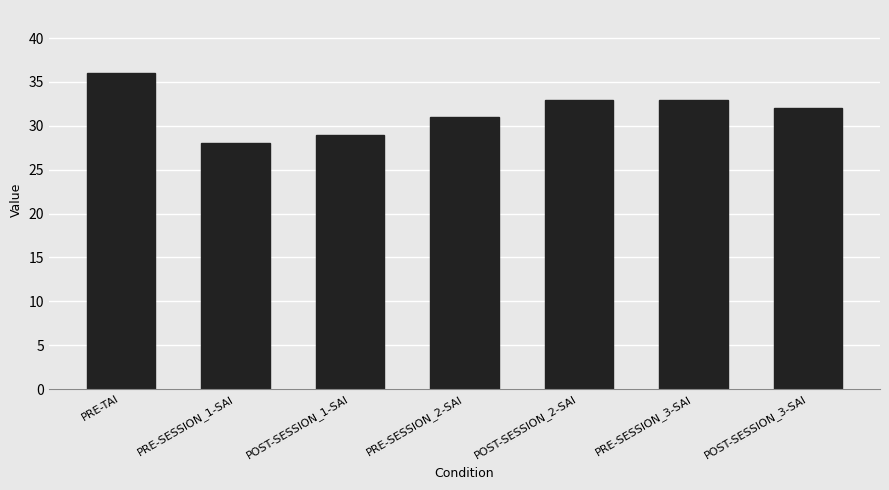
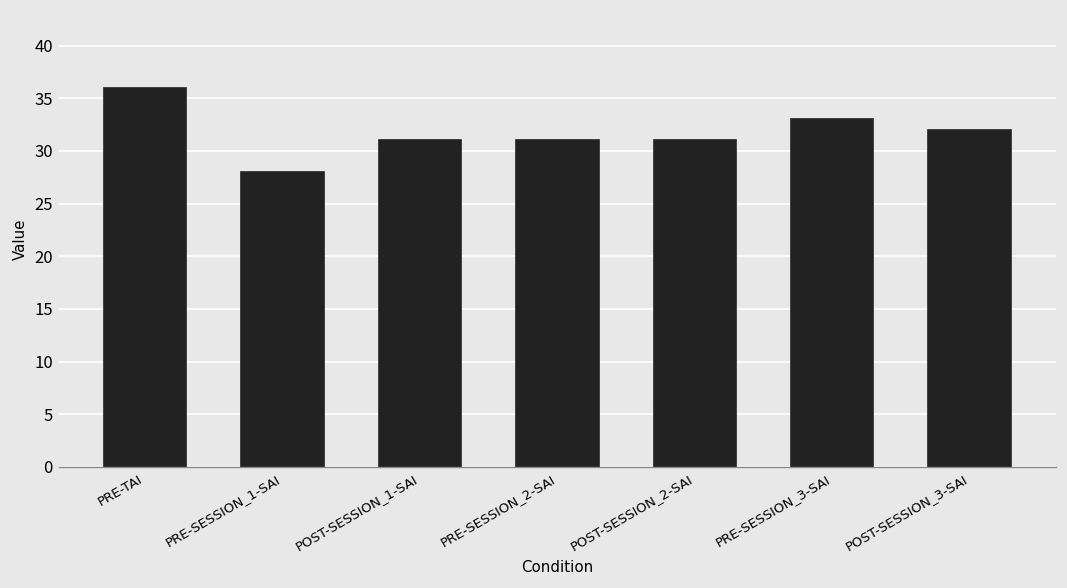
  {
    "PRE-TAI": 36,
    "PRE-SESSION_1-SAI": 28,
-   "POST-SESSION_1-SAI": 29,
+   "POST-SESSION_1-SAI": 31,
    "PRE-SESSION_2-SAI": 31,
-   "POST-SESSION_2-SAI": 33,
+   "POST-SESSION_2-SAI": 31,
    "PRE-SESSION_3-SAI": 33,
    "POST-SESSION_3-SAI": 32
  }
